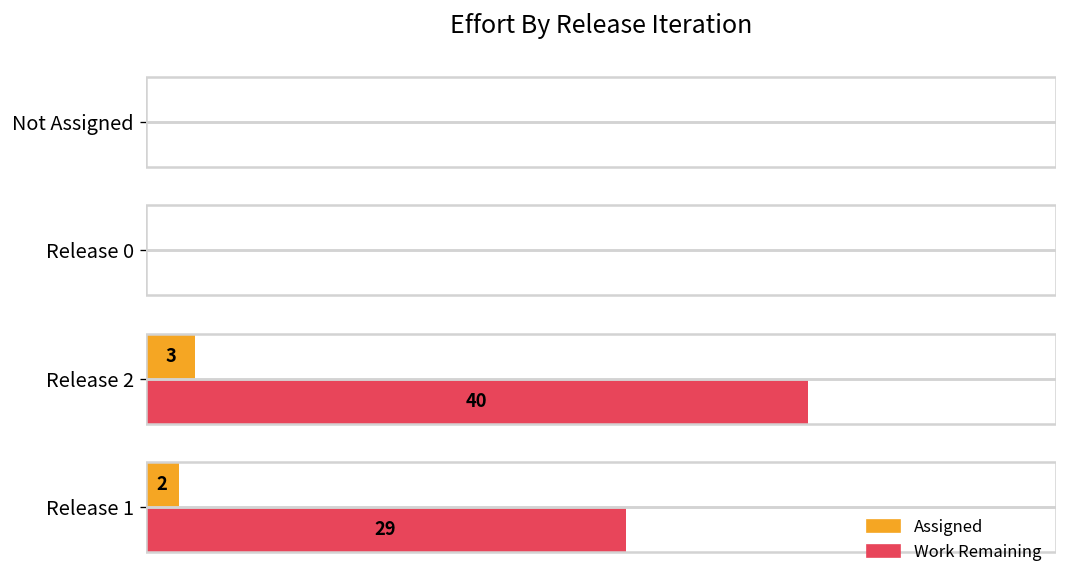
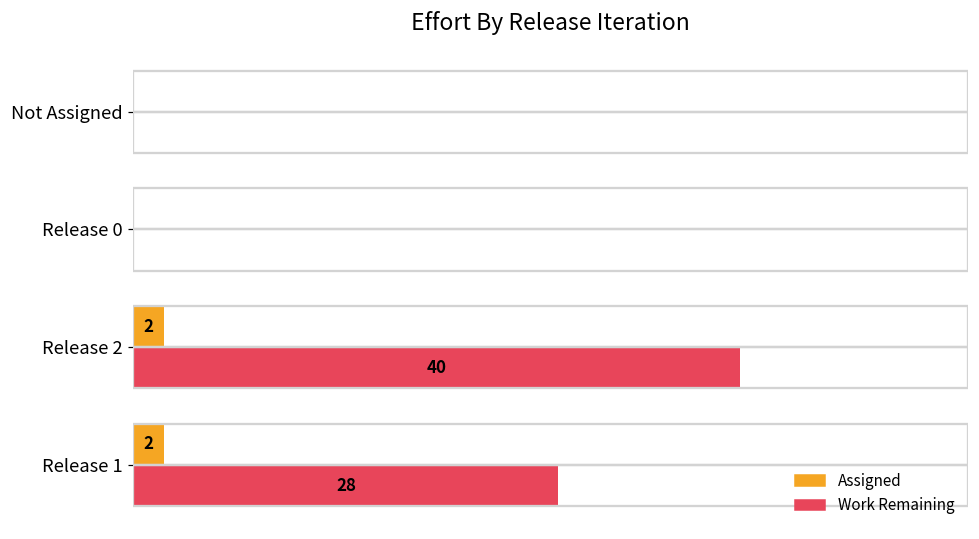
  {
    "Assigned": {
-     "Release 2": 3,
+     "Release 2": 2,
      "Release 1": 2
    },
    "Work Remaining": {
      "Release 2": 40,
-     "Release 1": 29
+     "Release 1": 28
    }
  }
